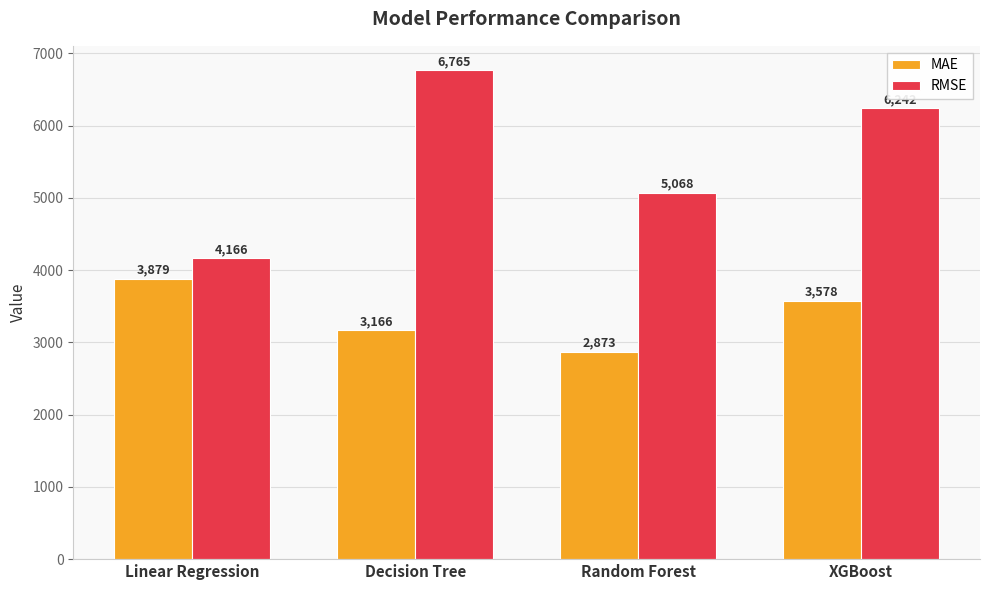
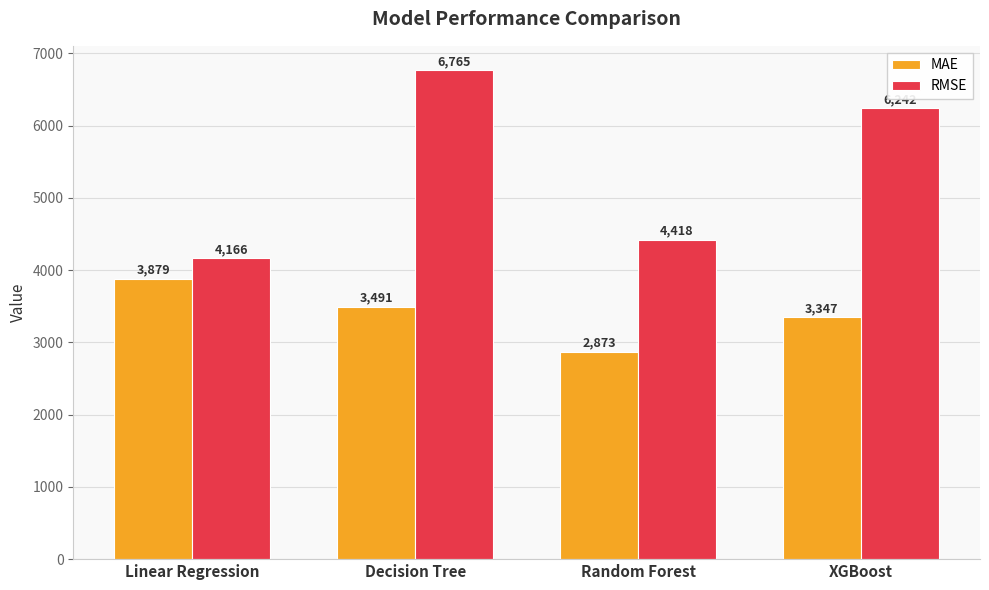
  {
    "MAE": {
      "Linear Regression": "3,879",
-     "Decision Tree": "3,166",
+     "Decision Tree": "3,491",
      "Random Forest": "2,873",
-     "XGBoost": "3,578"
+     "XGBoost": "3,347"
    },
    "RMSE": {
      "Linear Regression": "4,166",
      "Decision Tree": "6,765",
-     "Random Forest": "5,068"
+     "Random Forest": "4,418"
    }
  }
